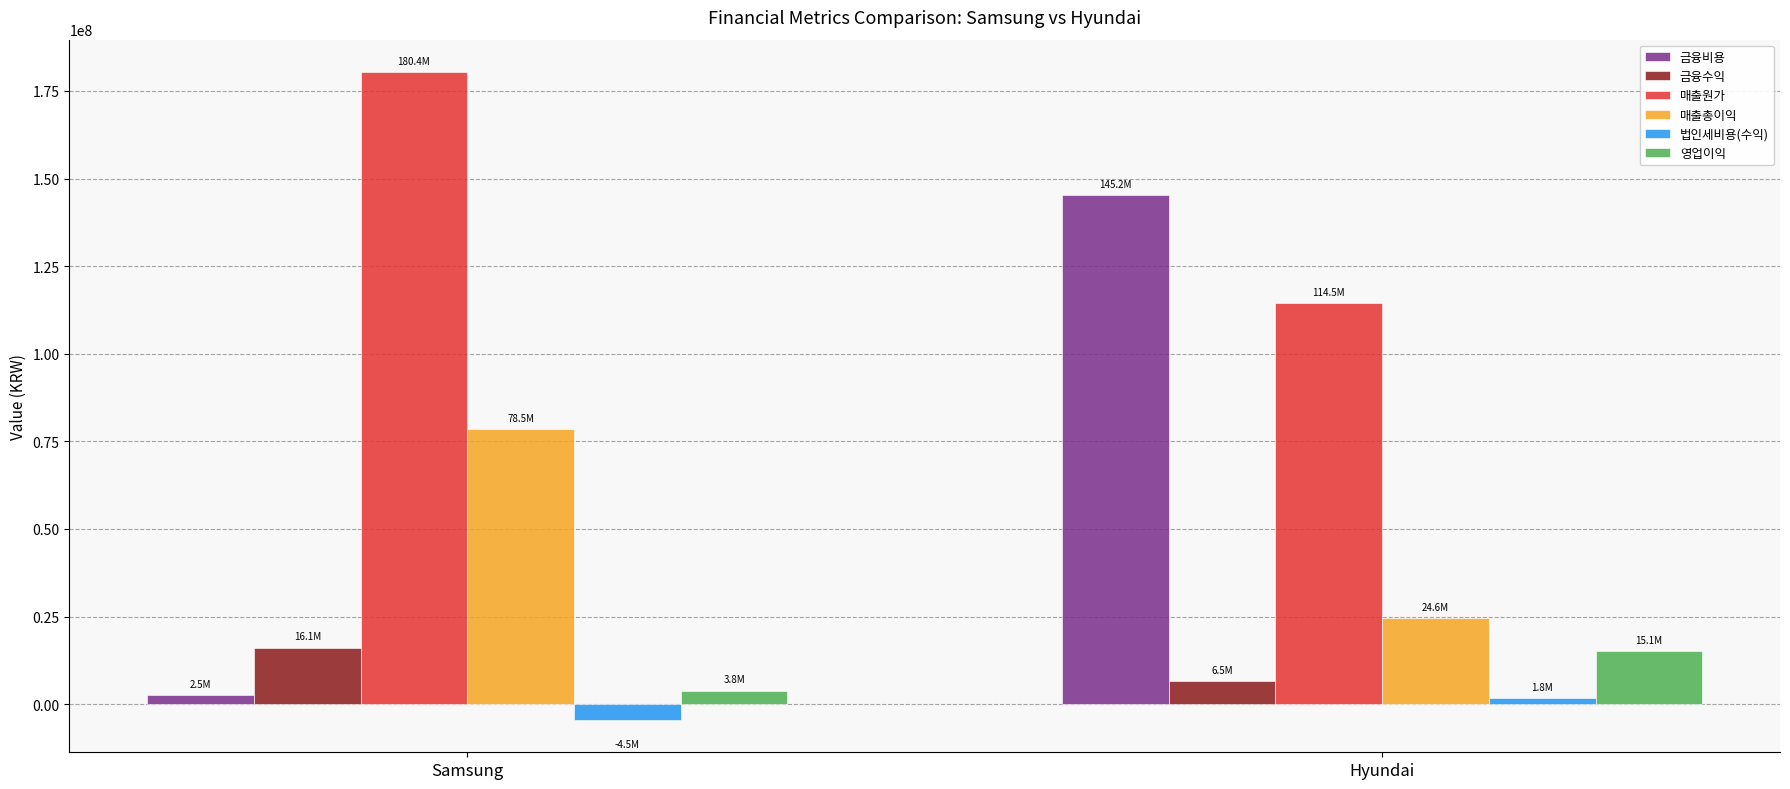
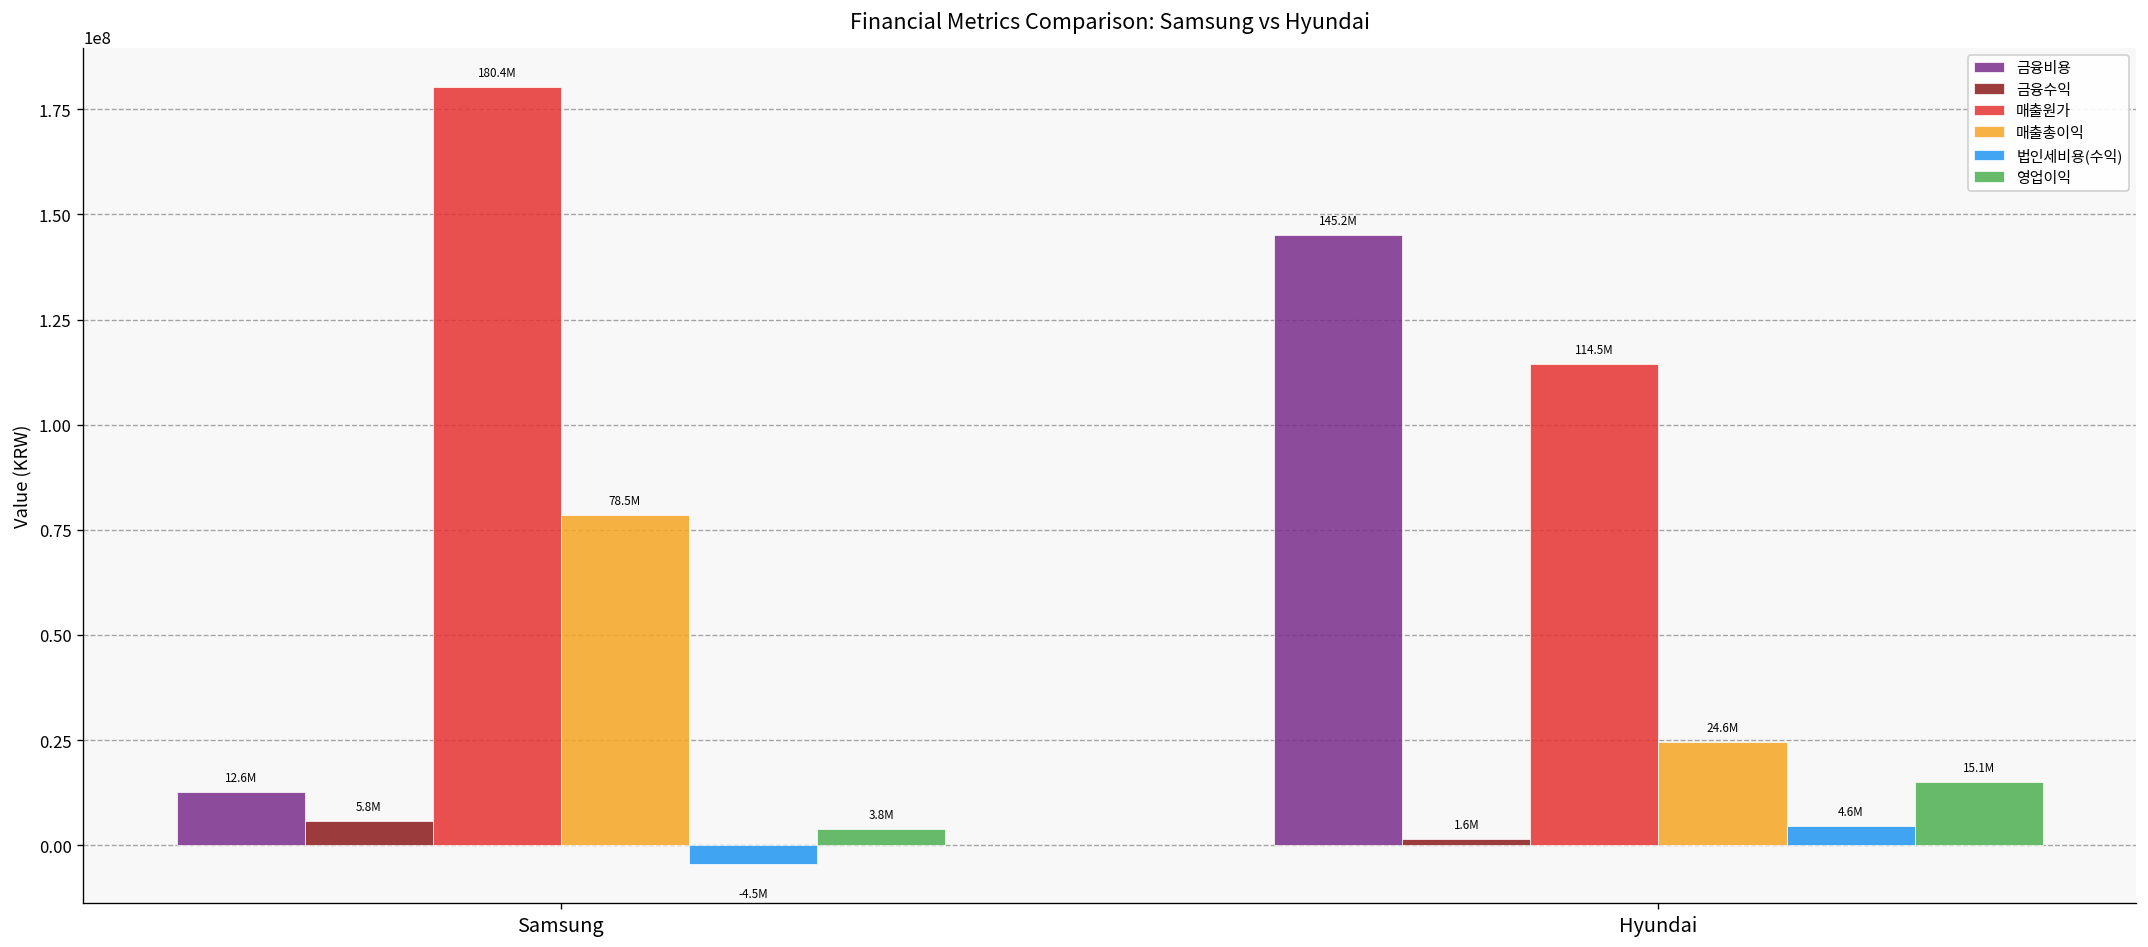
  {
    "금융비용": {
-     "Samsung": "2.5M",
+     "Samsung": "12.6M",
      "Hyundai": "145.2M"
    },
    "금융수익": {
-     "Samsung": "16.1M",
-     "Hyundai": "6.5M"
+     "Samsung": "5.8M",
+     "Hyundai": "1.6M"
    },
    "매출원가": {
      "Samsung": "180.4M",
      "Hyundai": "114.5M"
    },
    "매출총이익": {
      "Samsung": "78.5M",
      "Hyundai": "24.6M"
    },
    "법인세비용(수익)": {
      "Samsung": "-4.5M",
-     "Hyundai": "1.8M"
+     "Hyundai": "4.6M"
    },
    "영업이익": {
      "Samsung": "3.8M",
      "Hyundai": "15.1M"
    }
  }
